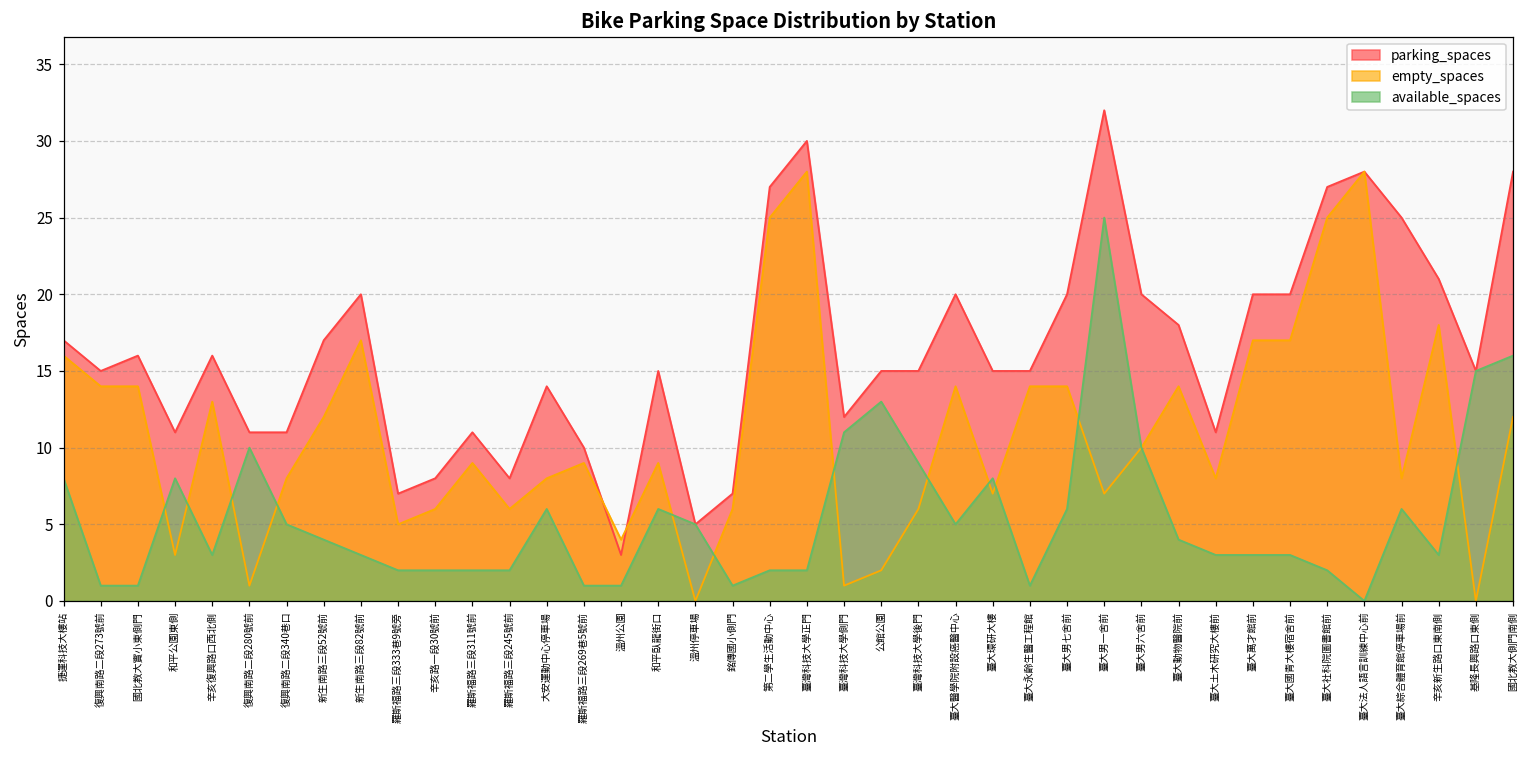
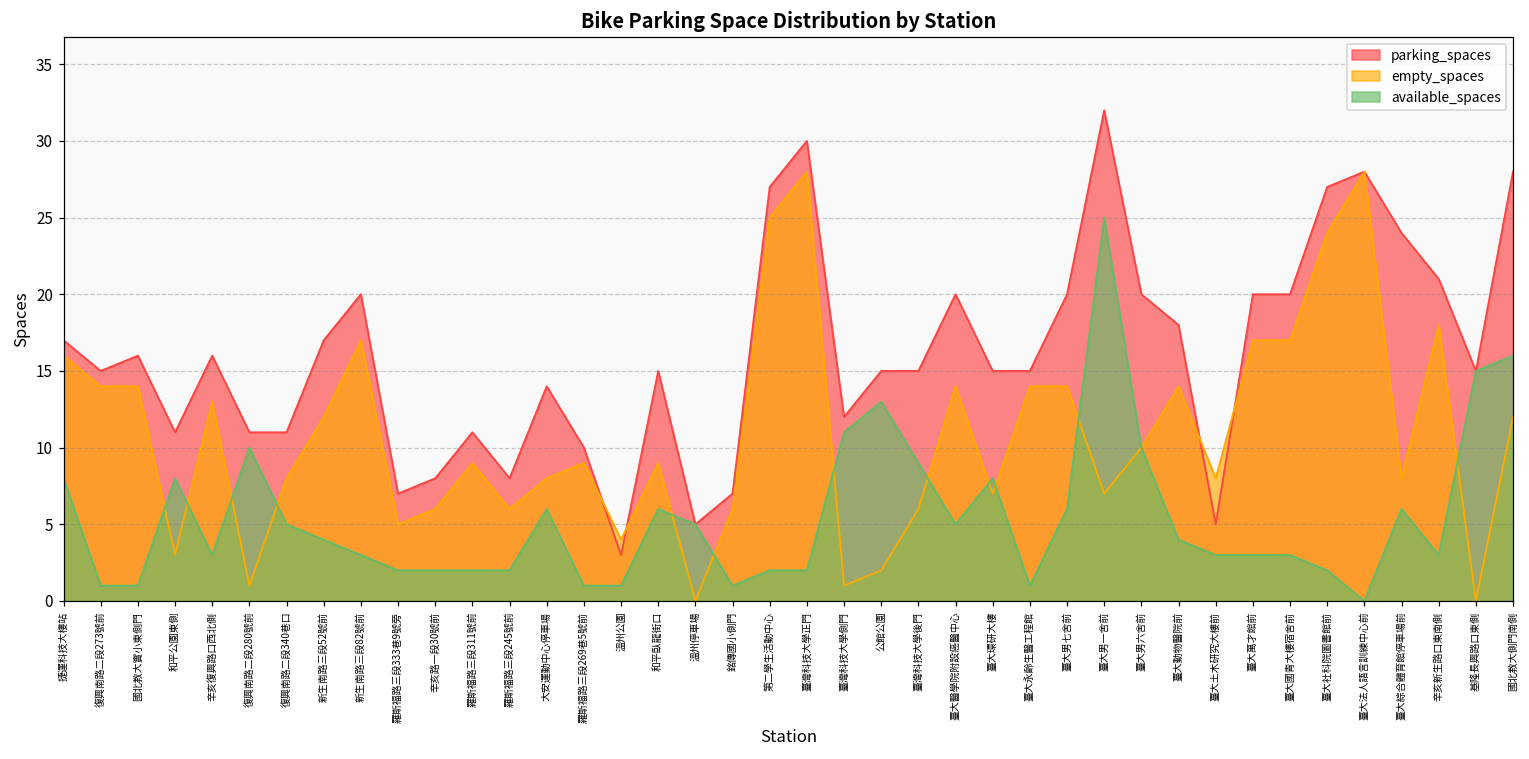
  {
    "parking_spaces": {
      "捷運科技大樓站": 17,
      "復興南路二段273號前": 15,
      "國北教大實小東側門": 16,
      "和平公園東側": 11,
      "辛亥復興路口西北側": 16,
      "復興南路二段280號前": 11,
      "復興南路二段340巷口": 11,
      "新生南路三段52號前": 17,
      "新生南路三段82號前": 20,
      "羅斯福路三段333巷9號旁": 7,
      "辛亥路一段30號前": 8,
      "羅斯福路三段311號前": 11,
      "羅斯福路三段245號前": 8,
      "大安運動中心停車場": 14,
      "羅斯福路三段269巷5號前": 10,
      "溫州公園": 3,
      "和平臥龍街口": 15,
      "銘傳國小側門": 7,
      "第二學生活動中心": 27,
      "臺灣科技大學正門": 30,
      "臺灣科技大學側門": 12,
      "公館公園": 15,
      "臺灣科技大學後門": 15,
      "臺大醫學院附設癌醫中心": 20,
      "臺大環研大樓": 15,
      "臺大永齡生醫工程館": 15,
      "臺大男七舍前": 20,
      "臺大男一舍前": 32,
      "臺大男六舍前": 20,
      "臺大動物醫院前": 18,
-     "臺大土木研究大樓前": 11,
+     "臺大土木研究大樓前": 5,
      "臺大萬才館前": 20,
      "臺大國青大樓宿舍前": 20,
      "臺大社科院圖書館前": 27,
-     "臺大綜合體育館停車場前": 25,
+     "臺大綜合體育館停車場前": 24,
      "辛亥新生路口東南側": 21,
      "國北教大側門南側": 28
    },
    "empty_spaces": {
      "捷運科技大樓站": 16,
      "復興南路二段273號前": 14,
      "國北教大實小東側門": 14,
      "和平公園東側": 3,
      "辛亥復興路口西北側": 13,
      "復興南路二段280號前": 1,
      "復興南路二段340巷口": 8,
      "新生南路三段52號前": 12,
      "新生南路三段82號前": 17,
      "羅斯福路三段333巷9號旁": 5,
      "辛亥路一段30號前": 6,
      "羅斯福路三段311號前": 9,
      "羅斯福路三段245號前": 6,
      "大安運動中心停車場": 8,
      "羅斯福路三段269巷5號前": 9,
      "溫州公園": 4,
      "和平臥龍街口": 9,
      "溫州停車場": 0,
      "銘傳國小側門": 6,
      "第二學生活動中心": 25,
      "臺灣科技大學正門": 28,
      "臺灣科技大學側門": 1,
      "公館公園": 2,
      "臺灣科技大學後門": 6,
      "臺大醫學院附設癌醫中心": 14,
      "臺大環研大樓": 7,
      "臺大永齡生醫工程館": 14,
      "臺大男七舍前": 14,
      "臺大男一舍前": 7,
      "臺大動物醫院前": 14,
      "臺大土木研究大樓前": 8,
      "臺大萬才館前": 17,
      "臺大國青大樓宿舍前": 17,
-     "臺大社科院圖書館前": 25,
+     "臺大社科院圖書館前": 24,
      "臺大綜合體育館停車場前": 8,
      "辛亥新生路口東南側": 18,
      "基隆長興路口東側": 0,
      "國北教大側門南側": 12
    },
    "available_spaces": {
      "捷運科技大樓站": 8,
      "復興南路二段273號前": 1,
      "國北教大實小東側門": 1,
      "和平公園東側": 8,
      "辛亥復興路口西北側": 3,
      "復興南路二段280號前": 10,
      "復興南路二段340巷口": 5,
      "新生南路三段52號前": 4,
      "新生南路三段82號前": 3,
      "羅斯福路三段333巷9號旁": 2,
      "辛亥路一段30號前": 2,
      "羅斯福路三段311號前": 2,
      "羅斯福路三段245號前": 2,
      "大安運動中心停車場": 6,
      "羅斯福路三段269巷5號前": 1,
      "溫州公園": 1,
      "和平臥龍街口": 6,
      "銘傳國小側門": 1,
      "第二學生活動中心": 2,
      "臺灣科技大學正門": 2,
      "臺灣科技大學側門": 11,
      "公館公園": 13,
      "臺灣科技大學後門": 9,
      "臺大醫學院附設癌醫中心": 5,
      "臺大環研大樓": 8,
      "臺大永齡生醫工程館": 1,
      "臺大男七舍前": 6,
      "臺大男一舍前": 25,
      "臺大動物醫院前": 4,
      "臺大土木研究大樓前": 3,
      "臺大萬才館前": 3,
      "臺大國青大樓宿舍前": 3,
      "臺大社科院圖書館前": 2,
      "臺大法人語言訓練中心前": 0,
      "臺大綜合體育館停車場前": 6,
      "辛亥新生路口東南側": 3,
      "國北教大側門南側": 16
    }
  }
